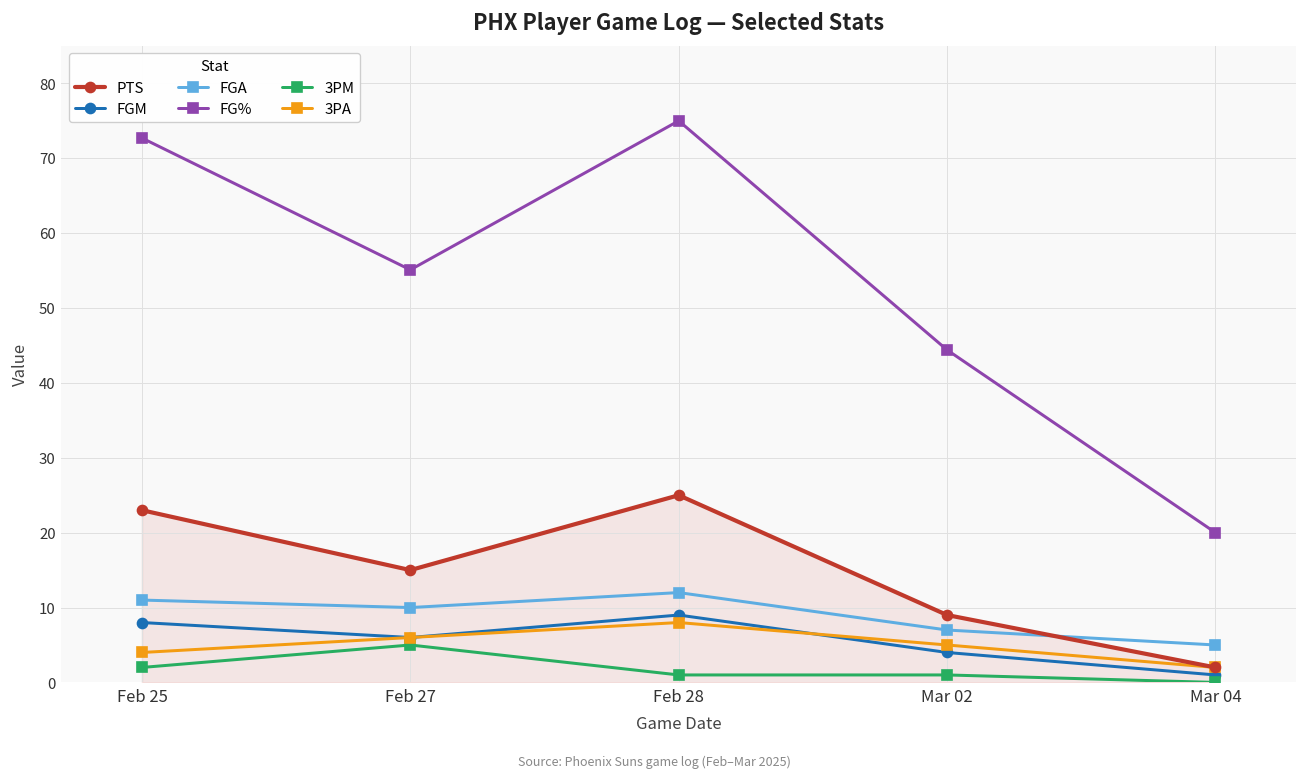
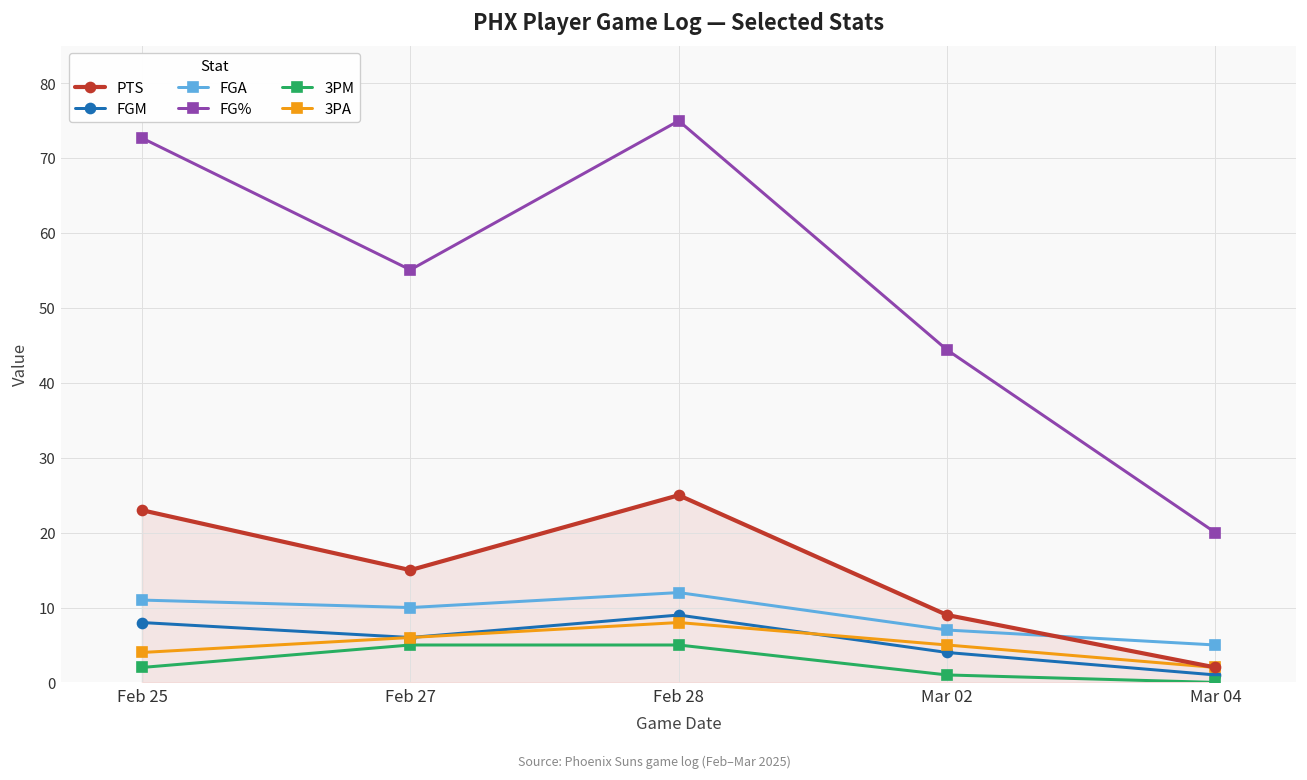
  {
    "PTS": {
      "Feb 25": 23,
      "Feb 27": 15,
      "Feb 28": 25,
      "Mar 02": 9
    },
    "FGM": {
      "Feb 25": 8,
      "Feb 28": 9,
      "Mar 02": 4,
      "Mar 04": 1
    },
    "FGA": {
      "Feb 25": 11,
      "Feb 27": 10,
      "Feb 28": 12,
      "Mar 02": 7,
      "Mar 04": 5
    },
    "FG%": {
      "Feb 25": 73,
      "Feb 27": 55,
      "Feb 28": 75,
      "Mar 02": 44,
      "Mar 04": 20
    },
    "3PM": {
      "Feb 25": 2,
      "Feb 27": 5,
-     "Feb 28": 1,
+     "Feb 28": 5,
      "Mar 02": 1,
      "Mar 04": 0
    },
    "3PA": {
      "Feb 25": 4,
      "Feb 28": 8,
      "Mar 02": 5
    }
  }
